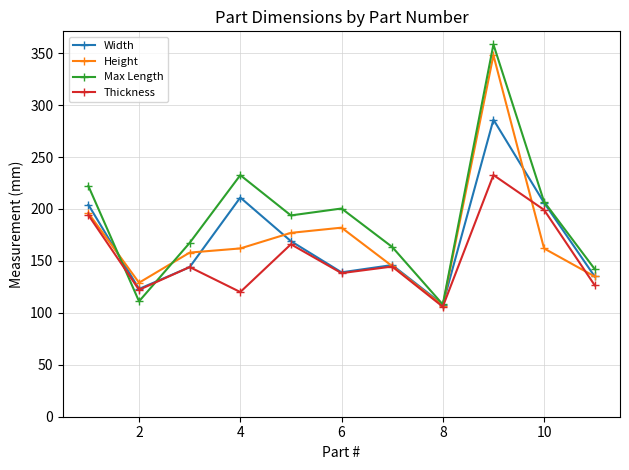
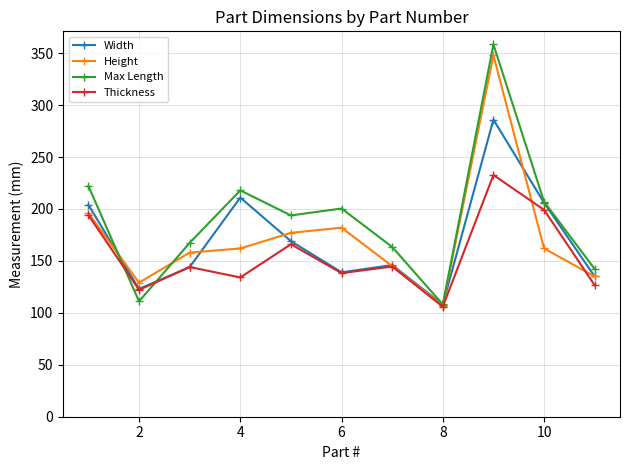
  {
    "Width": {
      "4": 211
    },
    "Height": {
      "2": 129,
      "4": 162,
      "6": 182,
      "10": 162
    },
    "Max Length": {
      "2": 111,
-     "4": 233,
+     "4": 218,
      "6": 200
    },
    "Thickness": {
-     "4": 120,
+     "4": 134,
      "10": 199
    }
  }
